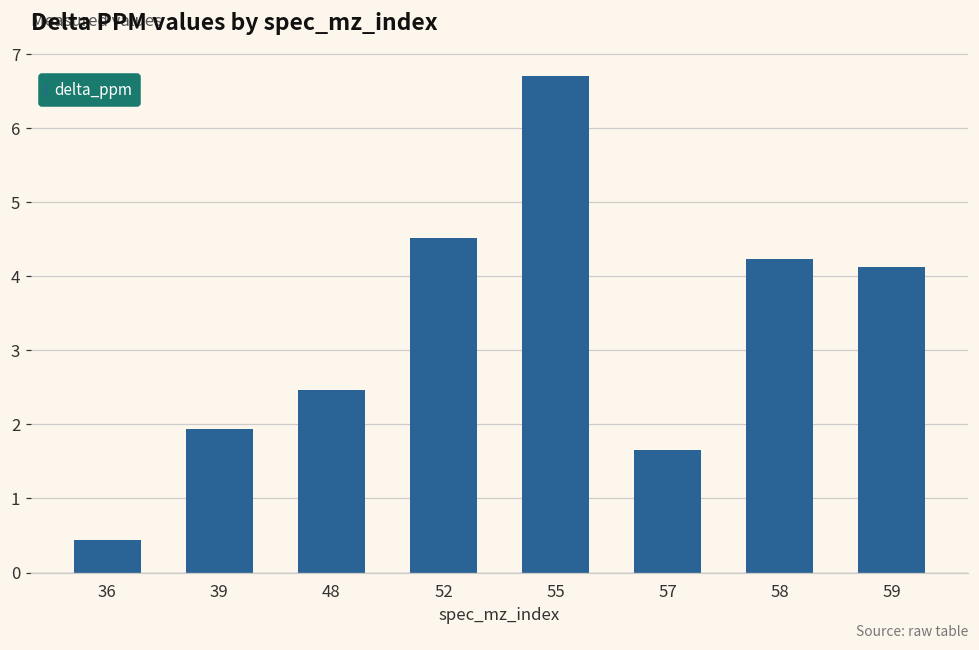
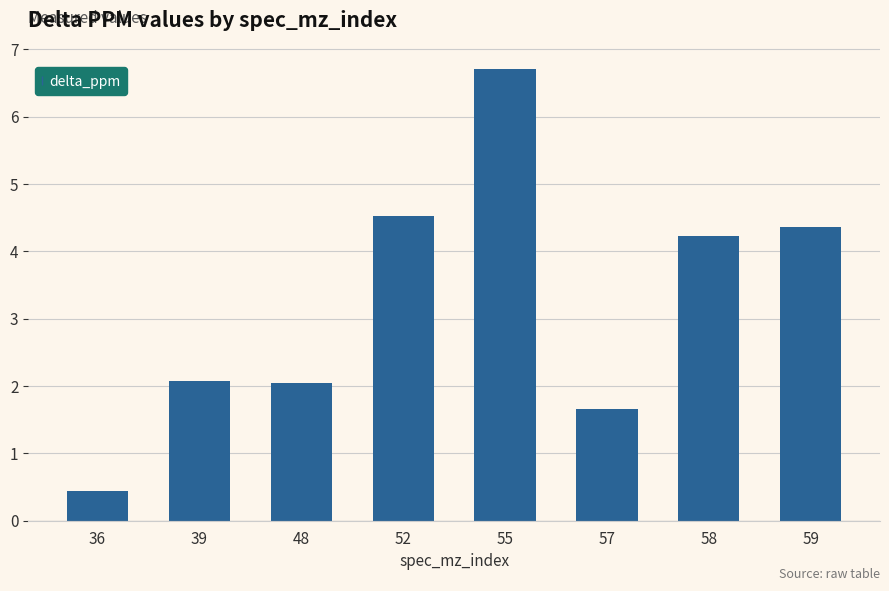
  {
    "36": 0.4,
-   "39": 1.9,
-   "48": 2.5,
+   "39": 2.1,
+   "48": 2.0,
    "52": 4.5,
    "55": 6.7,
    "57": 1.7,
    "58": 4.2,
-   "59": 4.1
+   "59": 4.4
  }
